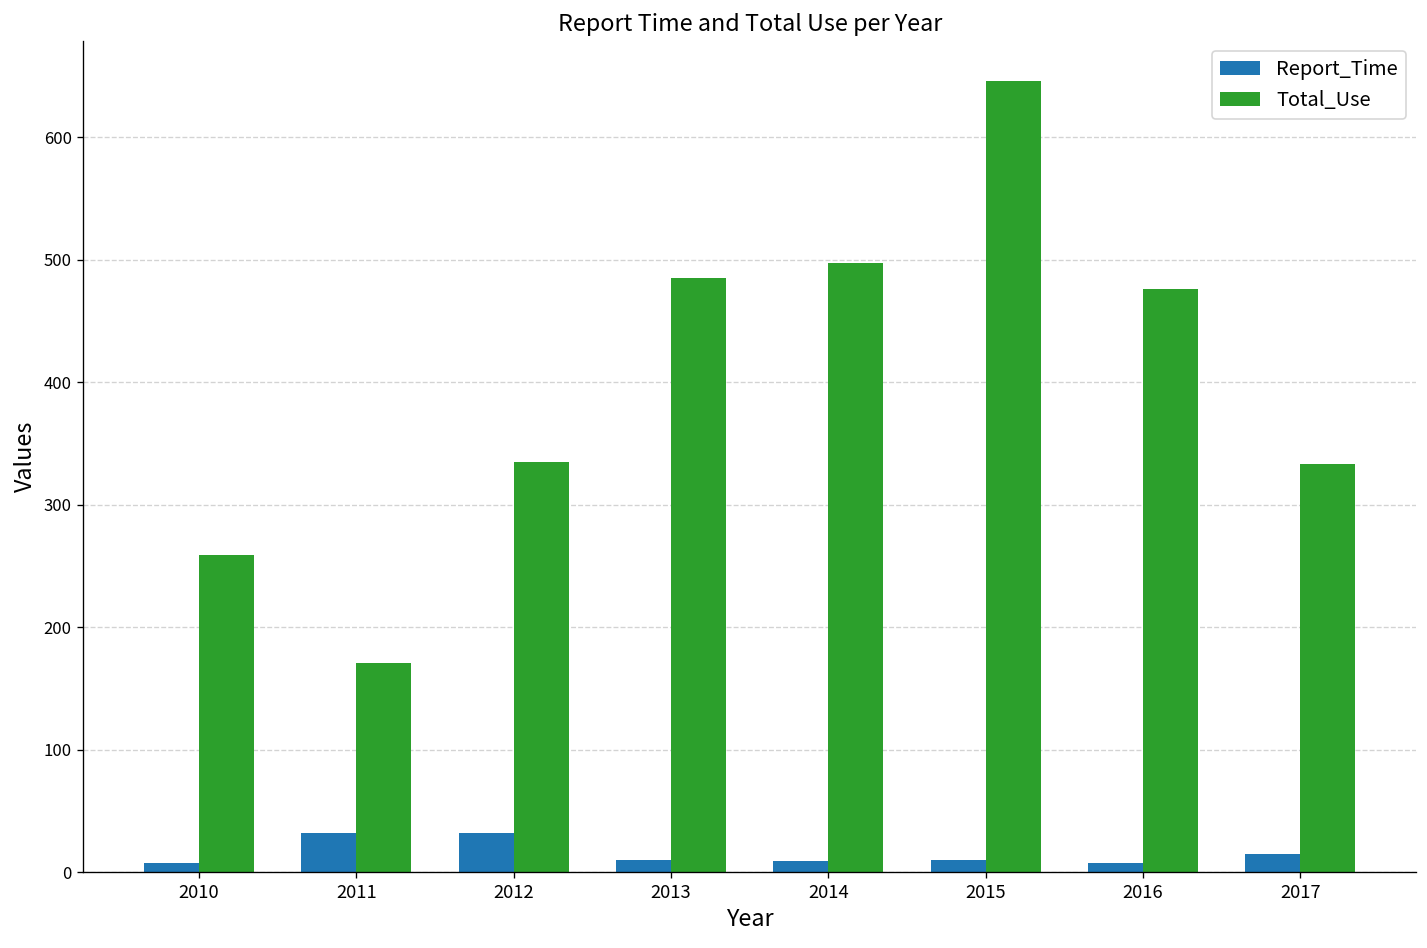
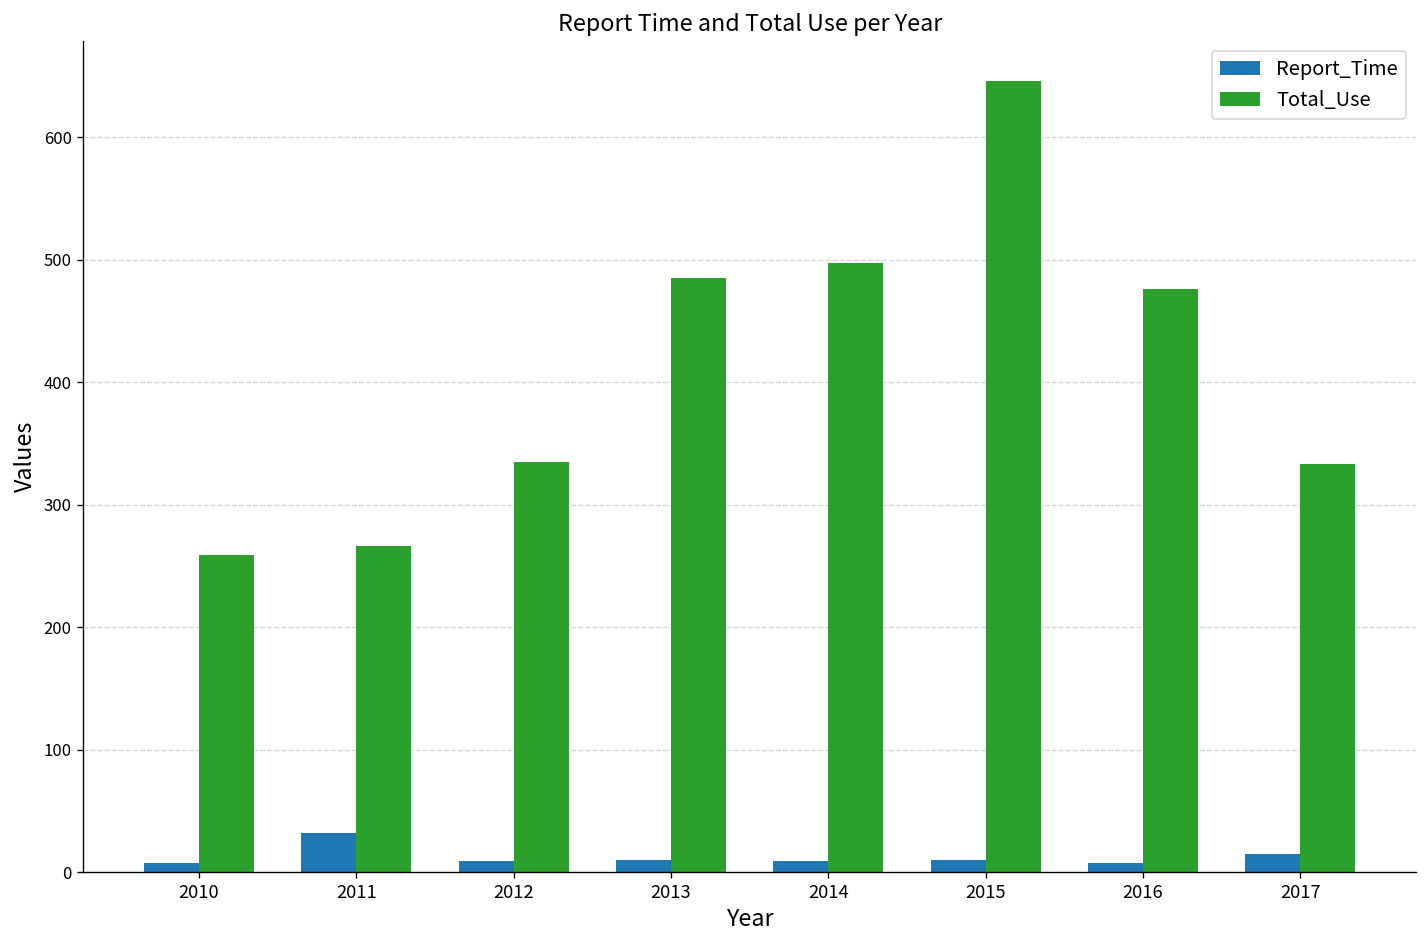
  {
    "Report_Time": {
      "2010": 7,
      "2011": 32,
-     "2012": 32,
+     "2012": 9,
      "2013": 10,
      "2014": 9,
      "2015": 10,
      "2016": 7,
      "2017": 15
    },
    "Total_Use": {
      "2010": 259,
-     "2011": 170,
+     "2011": 266,
      "2012": 335,
      "2013": 485,
      "2014": 497,
      "2015": 646,
      "2016": 476,
      "2017": 333
    }
  }
